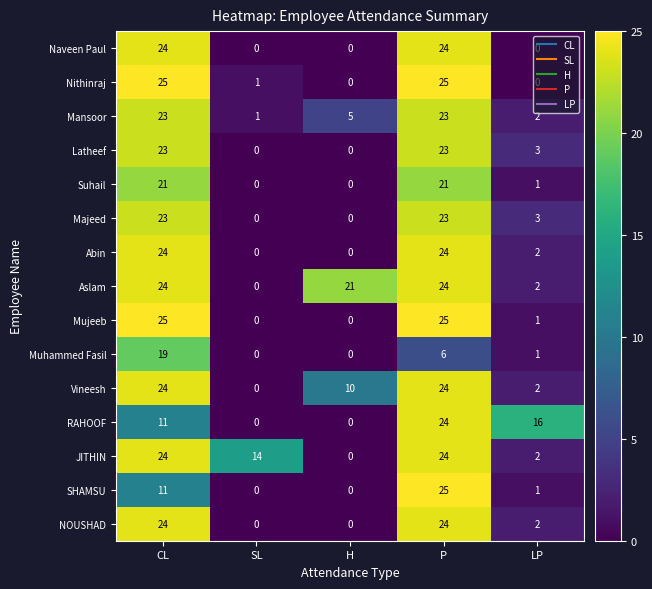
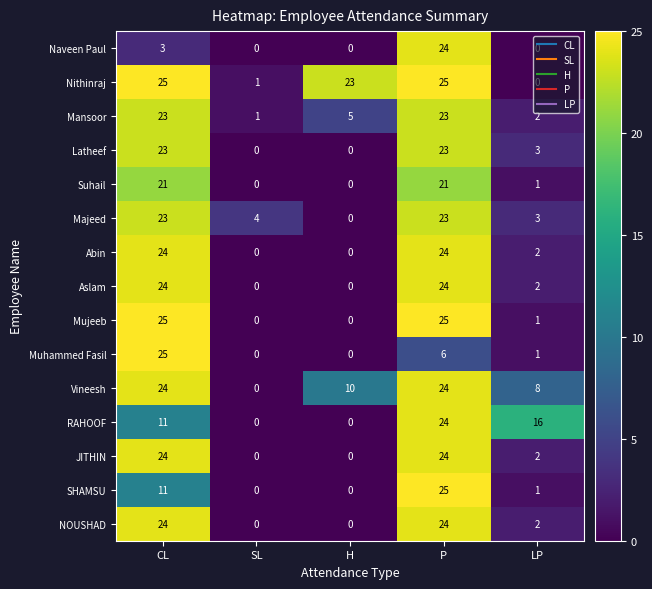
  {
    "Naveen Paul": {
-     "CL": 24,
+     "CL": 3,
      "SL": 0,
      "H": 0,
      "P": 24
    },
    "Nithinraj": {
      "CL": 25,
      "SL": 1,
-     "H": 0,
+     "H": 23,
      "P": 25
    },
    "Mansoor": {
      "CL": 23,
      "SL": 1,
      "H": 5,
      "P": 23
    },
    "Latheef": {
      "CL": 23,
      "SL": 0,
      "H": 0,
      "P": 23,
      "LP": 3
    },
    "Suhail": {
      "CL": 21,
      "SL": 0,
      "H": 0,
      "P": 21,
      "LP": 1
    },
    "Majeed": {
      "CL": 23,
-     "SL": 0,
+     "SL": 4,
      "H": 0,
      "P": 23,
      "LP": 3
    },
    "Abin": {
      "CL": 24,
      "SL": 0,
      "H": 0,
      "P": 24,
      "LP": 2
    },
    "Aslam": {
      "CL": 24,
      "SL": 0,
-     "H": 21,
+     "H": 0,
      "P": 24,
      "LP": 2
    },
    "Mujeeb": {
      "CL": 25,
      "SL": 0,
      "H": 0,
      "P": 25,
      "LP": 1
    },
    "Muhammed Fasil": {
-     "CL": 19,
+     "CL": 25,
      "SL": 0,
      "H": 0,
      "P": 6,
      "LP": 1
    },
    "Vineesh": {
      "CL": 24,
      "SL": 0,
      "H": 10,
      "P": 24,
-     "LP": 2
+     "LP": 8
    },
    "RAHOOF": {
      "CL": 11,
      "SL": 0,
      "H": 0,
      "P": 24,
      "LP": 16
    },
    "JITHIN": {
      "CL": 24,
-     "SL": 14,
+     "SL": 0,
      "H": 0,
      "P": 24,
      "LP": 2
    },
    "SHAMSU": {
      "CL": 11,
      "SL": 0,
      "H": 0,
      "P": 25,
      "LP": 1
    },
    "NOUSHAD": {
      "CL": 24,
      "SL": 0,
      "H": 0,
      "P": 24,
      "LP": 2
    }
  }
